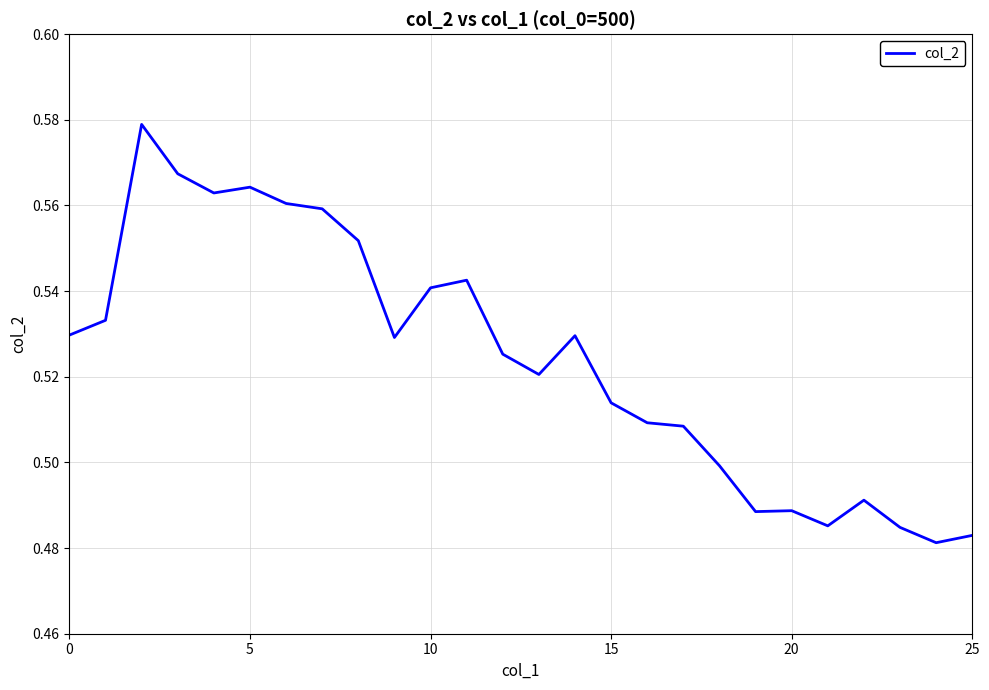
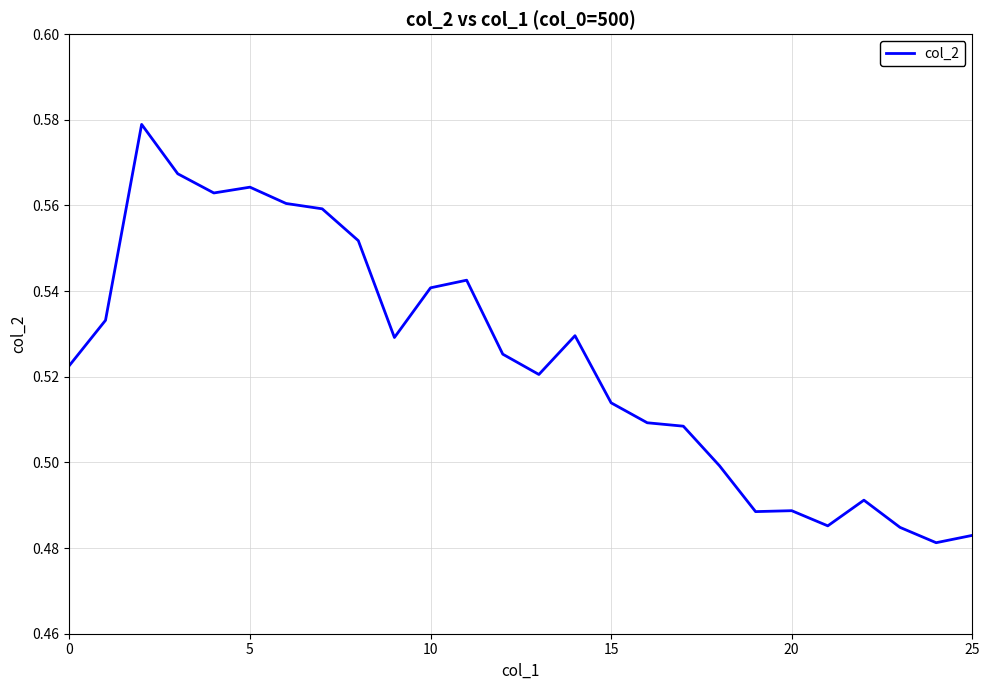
  {
-   "0": 0.530,
+   "0": 0.523,
    "5": 0.564,
    "10": 0.541,
    "15": 0.514,
    "20": 0.489,
    "25": 0.483
  }
